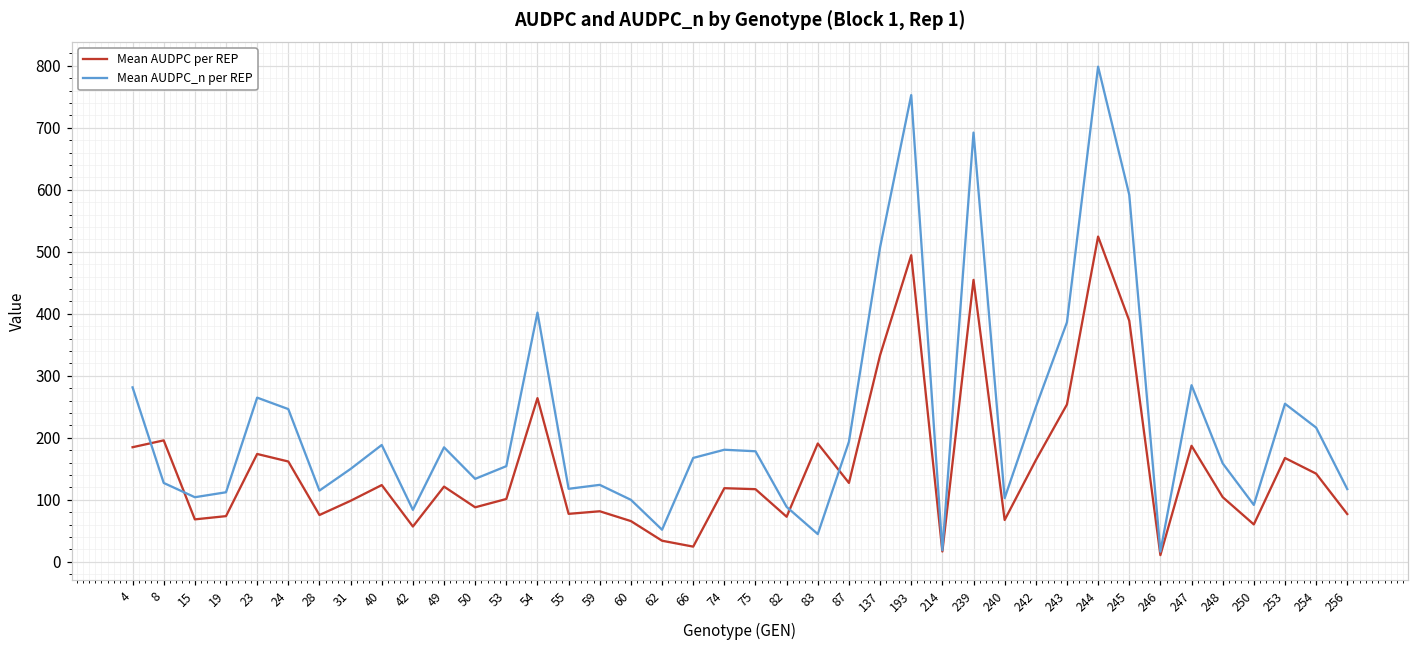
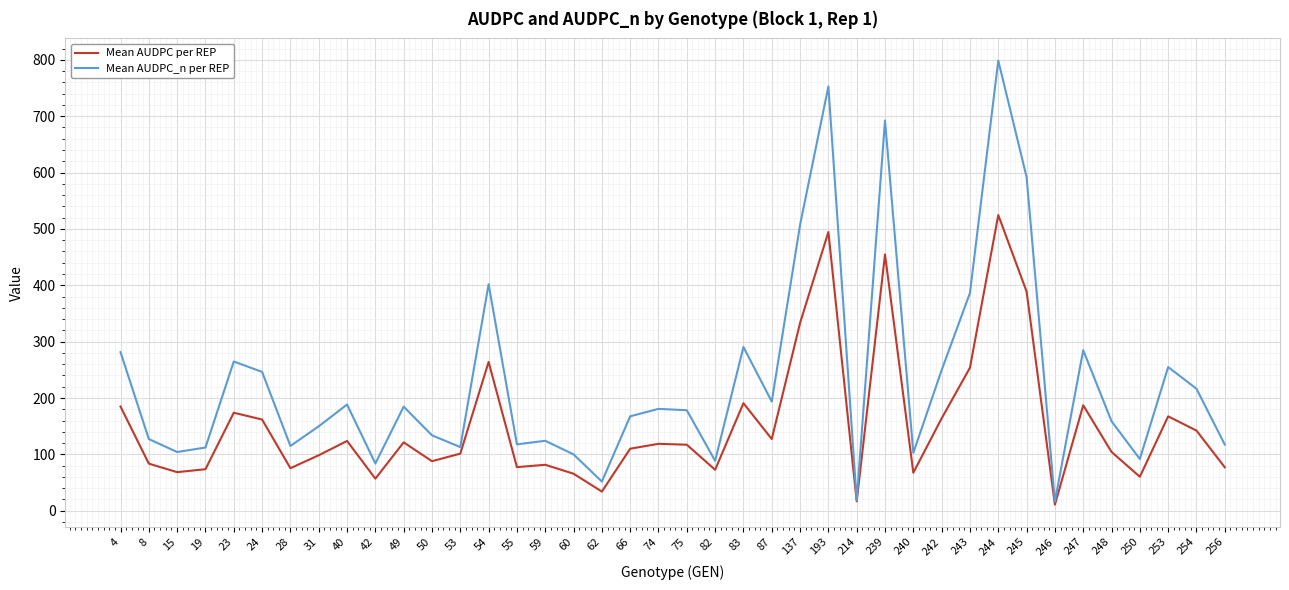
  {
    "Mean AUDPC per REP": {
      "4": 180,
-     "8": 200,
+     "8": 80,
      "15": 70,
      "19": 70,
      "23": 170,
      "24": 160,
      "28": 80,
      "31": 100,
      "40": 120,
      "42": 60,
      "49": 120,
      "50": 90,
      "53": 100,
      "54": 260,
      "55": 80,
      "59": 80,
      "60": 70,
      "62": 30,
-     "66": 20,
+     "66": 110,
      "74": 120,
      "75": 120,
      "82": 70,
      "83": 190,
      "87": 130,
      "137": 330,
      "193": 490,
      "239": 450,
      "240": 70,
      "242": 160,
      "243": 250,
      "244": 520,
      "245": 390,
      "246": 10,
      "247": 190,
      "248": 100,
      "250": 60,
      "253": 170,
      "254": 140,
      "256": 80
    },
    "Mean AUDPC_n per REP": {
      "4": 280,
      "8": 130,
      "15": 100,
      "19": 110,
      "23": 260,
      "24": 250,
      "28": 110,
      "31": 150,
      "40": 190,
      "42": 80,
      "49": 180,
      "50": 130,
-     "53": 150,
+     "53": 110,
      "54": 400,
      "55": 120,
      "59": 120,
      "60": 100,
      "62": 50,
      "66": 170,
      "74": 180,
      "75": 180,
      "82": 90,
-     "83": 40,
+     "83": 290,
      "87": 190,
      "137": 510,
      "193": 750,
      "239": 690,
      "240": 100,
      "242": 250,
      "243": 390,
      "244": 800,
      "245": 590,
      "246": 20,
      "247": 280,
      "248": 160,
      "250": 90,
      "253": 250,
      "254": 220,
      "256": 120
    }
  }
